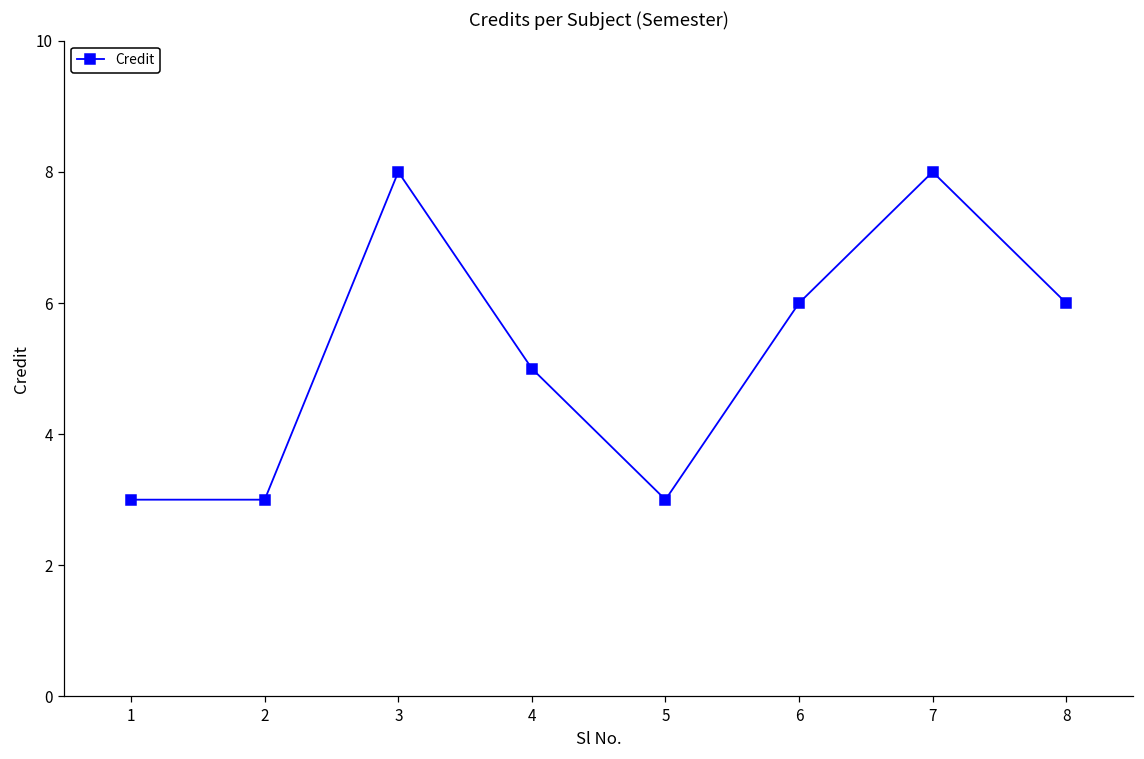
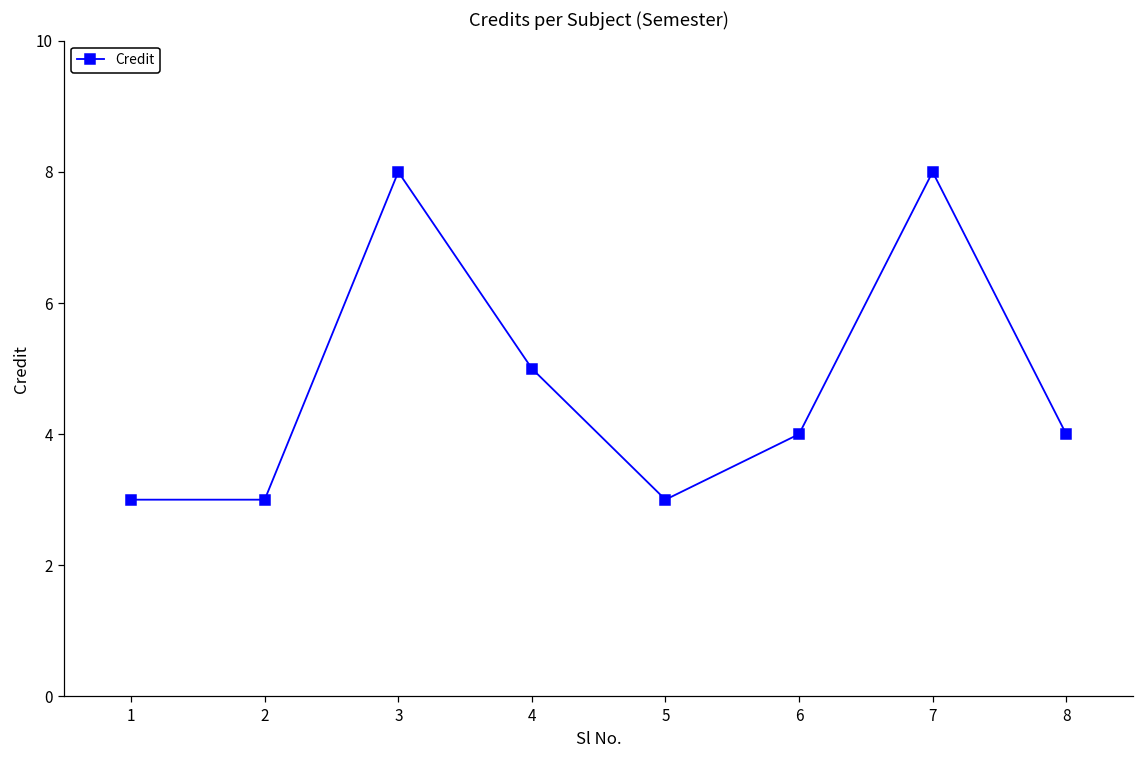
  {
    "1": 3,
    "2": 3,
    "3": 8,
    "4": 5,
    "5": 3,
-   "6": 6,
+   "6": 4,
    "7": 8,
-   "8": 6
+   "8": 4
  }
